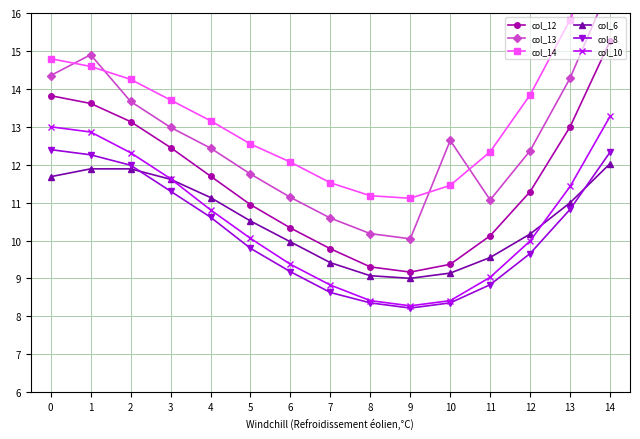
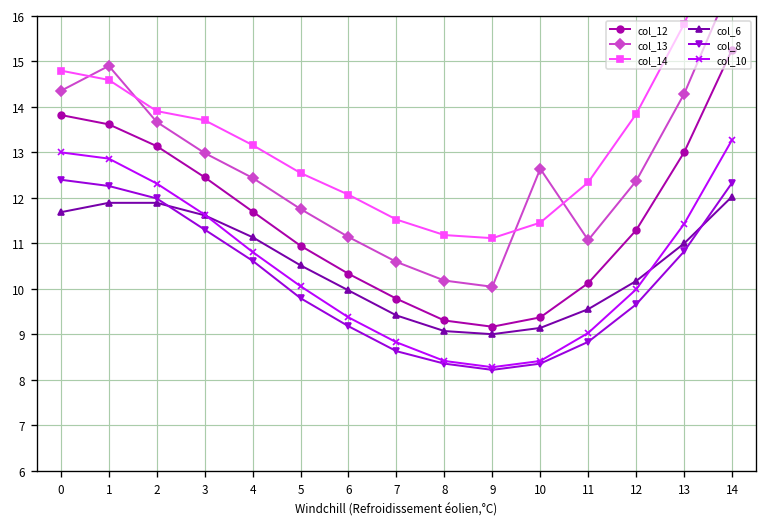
  {
    "col_13": {
      "0": 14.4,
      "1": 14.9,
      "2": 13.7,
      "3": 13.0,
      "4": 12.4,
      "5": 11.8,
      "6": 11.1,
      "7": 10.6,
      "8": 10.2,
      "9": 10.0,
      "10": 12.6,
      "11": 11.1,
      "12": 12.4,
      "13": 14.3
    },
    "col_14": {
      "0": 14.8,
      "1": 14.6,
-     "2": 14.3,
+     "2": 13.9,
      "3": 13.7,
      "4": 13.2,
      "5": 12.5,
      "6": 12.1,
      "7": 11.5,
      "8": 11.2,
      "9": 11.1,
      "10": 11.5,
      "11": 12.3,
      "12": 13.8
    }
  }
